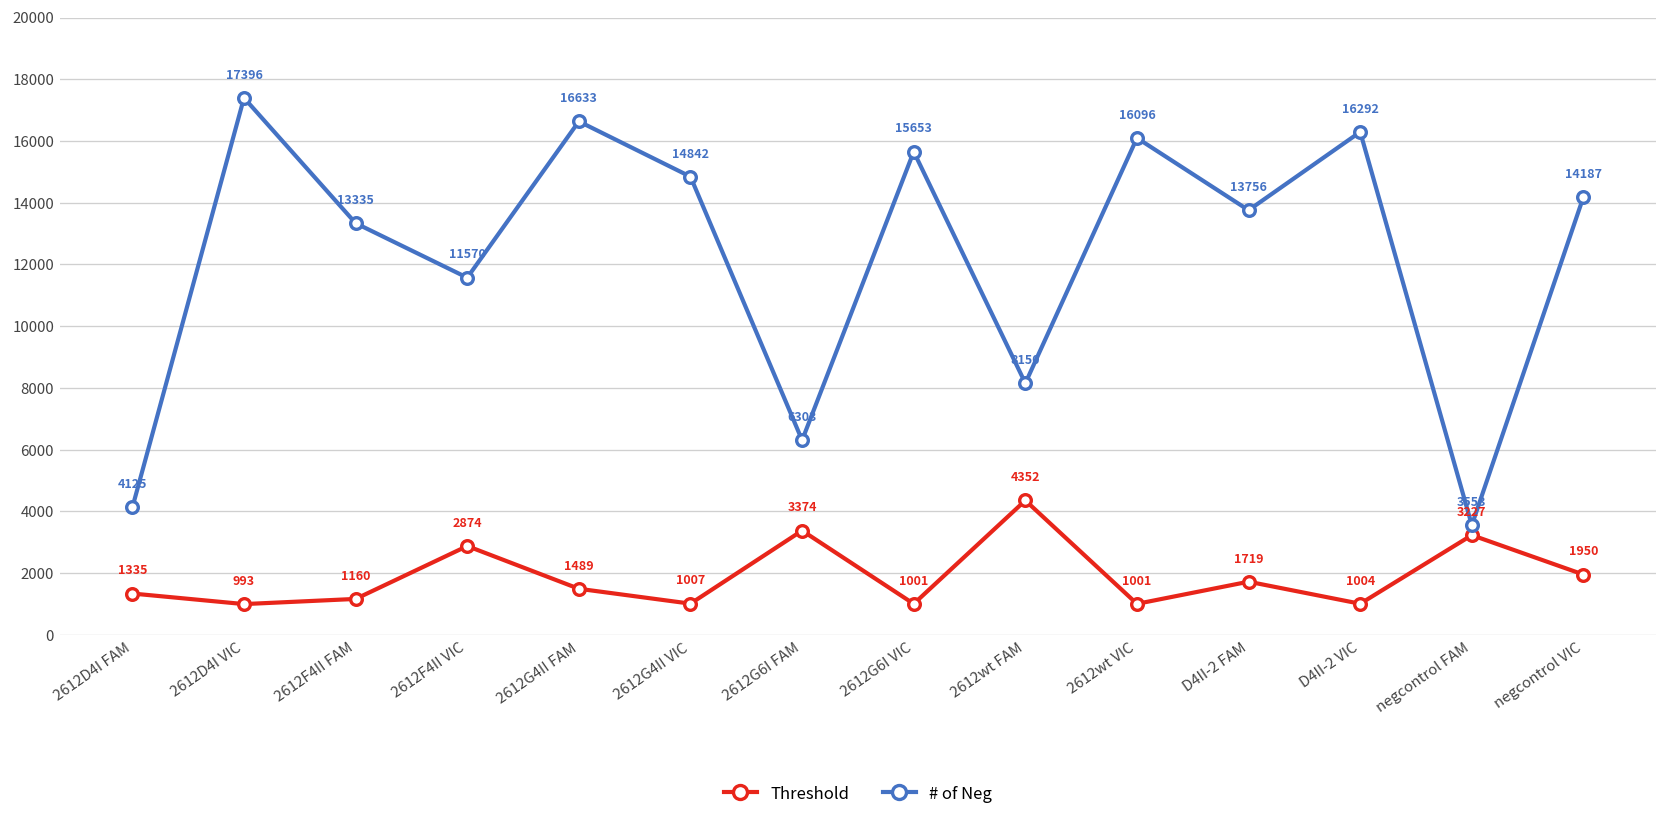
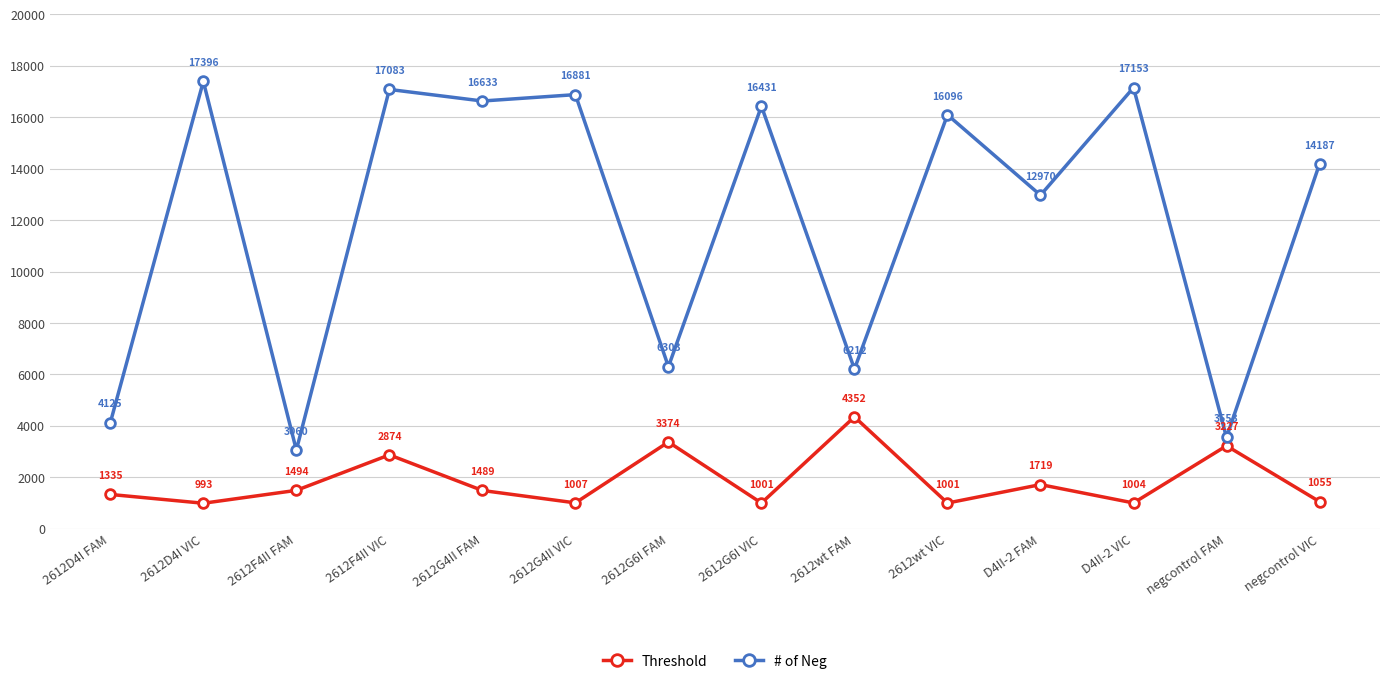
  {
    "Threshold": {
      "2612D4I FAM": 1335,
      "2612D4I VIC": 993,
-     "2612F4II FAM": 1160,
+     "2612F4II FAM": 1494,
      "2612F4II VIC": 2874,
      "2612G4II FAM": 1489,
      "2612G4II VIC": 1007,
      "2612G6I FAM": 3374,
      "2612G6I VIC": 1001,
      "2612wt FAM": 4352,
      "2612wt VIC": 1001,
      "D4II-2 FAM": 1719,
      "D4II-2 VIC": 1004,
-     "negcontrol VIC": 1950
+     "negcontrol VIC": 1055
    },
    "# of Neg": {
      "2612D4I FAM": 4125,
      "2612D4I VIC": 17396,
-     "2612F4II FAM": 13335,
-     "2612F4II VIC": 11570,
+     "2612F4II FAM": 3060,
+     "2612F4II VIC": 17083,
      "2612G4II FAM": 16633,
-     "2612G4II VIC": 14842,
+     "2612G4II VIC": 16881,
      "2612G6I FAM": 6303,
-     "2612G6I VIC": 15653,
-     "2612wt FAM": 8150,
+     "2612G6I VIC": 16431,
+     "2612wt FAM": 6212,
      "2612wt VIC": 16096,
-     "D4II-2 FAM": 13756,
-     "D4II-2 VIC": 16292,
+     "D4II-2 FAM": 12970,
+     "D4II-2 VIC": 17153,
      "negcontrol VIC": 14187
    }
  }
